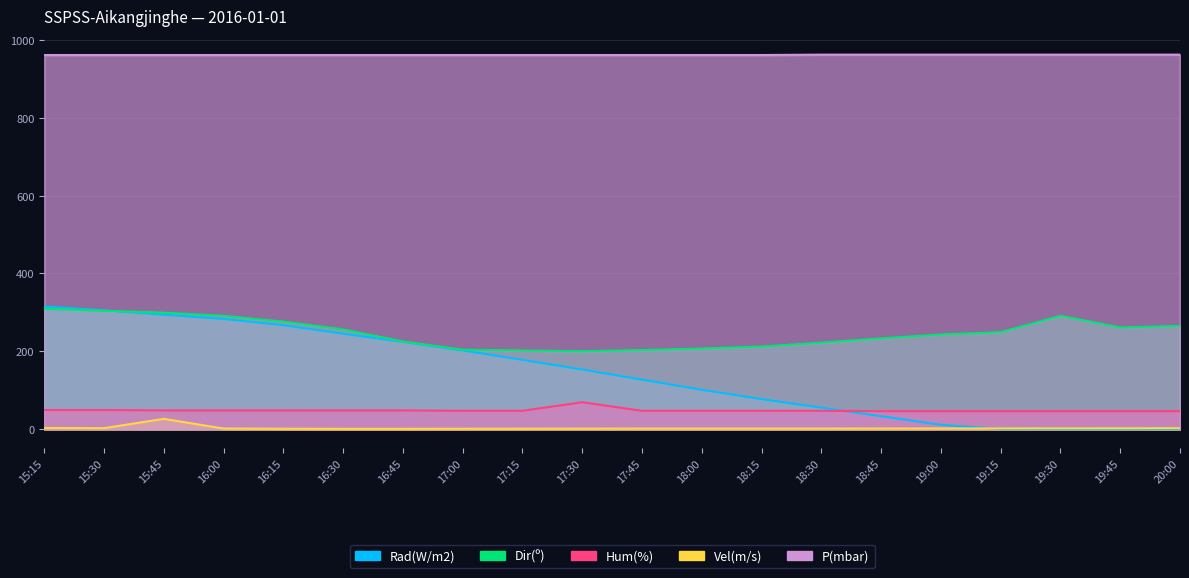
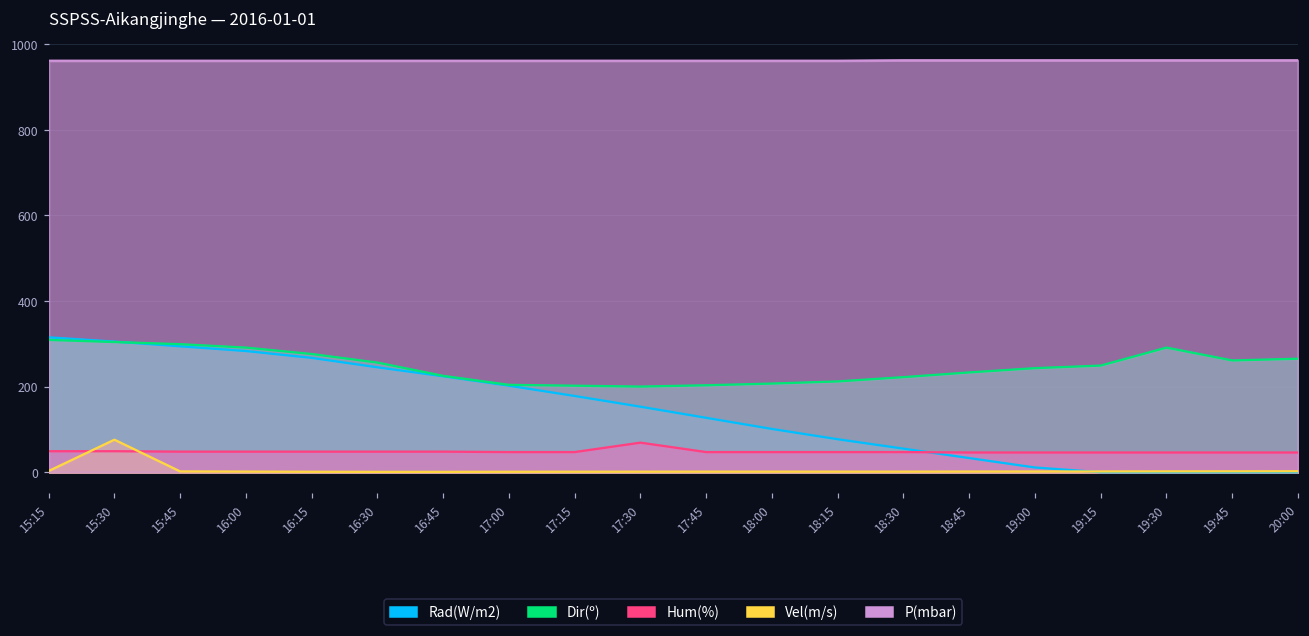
  {
    "Rad(W/m2)": {
      "16:00": 280,
      "16:15": 270,
      "16:30": 250,
      "17:15": 180,
      "17:30": 150,
      "17:45": 130,
      "18:00": 100,
      "18:15": 80,
      "18:30": 60,
      "18:45": 30,
      "19:00": 10
    },
    "Dir(º)": {
      "16:00": 290,
      "16:15": 280,
      "16:30": 260,
      "17:15": 200,
      "17:30": 200,
      "17:45": 200,
      "18:00": 210,
      "18:15": 210,
      "18:30": 220,
      "18:45": 230,
      "19:00": 240,
      "19:15": 250,
      "19:30": 290,
      "19:45": 260,
      "20:00": 270
    },
    "Hum(%)": {
      "15:15": 50,
      "15:30": 50,
      "15:45": 50,
      "16:00": 50,
      "16:15": 50,
      "16:30": 50,
      "16:45": 50,
      "17:00": 50,
      "17:15": 50,
      "17:30": 70,
      "17:45": 50,
      "18:00": 50,
      "18:15": 50,
      "18:30": 50,
      "18:45": 50,
      "19:00": 50,
      "19:15": 50,
      "19:30": 50,
      "19:45": 50,
      "20:00": 50
    },
    "Vel(m/s)": {
      "15:15": 0,
-     "15:30": 0,
-     "15:45": 30,
+     "15:30": 80,
+     "15:45": 0,
      "16:00": 0,
      "16:15": 0,
      "16:30": 0,
      "16:45": 0,
      "17:00": 0,
      "17:15": 0,
      "17:30": 0,
      "17:45": 0,
      "18:00": 0,
      "18:15": 0,
      "18:30": 0,
      "18:45": 0,
      "19:00": 0
    },
    "P(mbar)": {
      "15:15": 960,
      "15:30": 960,
      "15:45": 960,
      "16:00": 960,
      "16:15": 960,
      "16:30": 960,
      "16:45": 960,
      "17:00": 960,
      "17:15": 960,
      "17:30": 960,
      "17:45": 960,
      "18:00": 960,
      "18:15": 960,
      "18:30": 960,
      "18:45": 960,
      "19:00": 960,
      "19:15": 960,
      "19:30": 960,
      "19:45": 960,
      "20:00": 960
    }
  }
